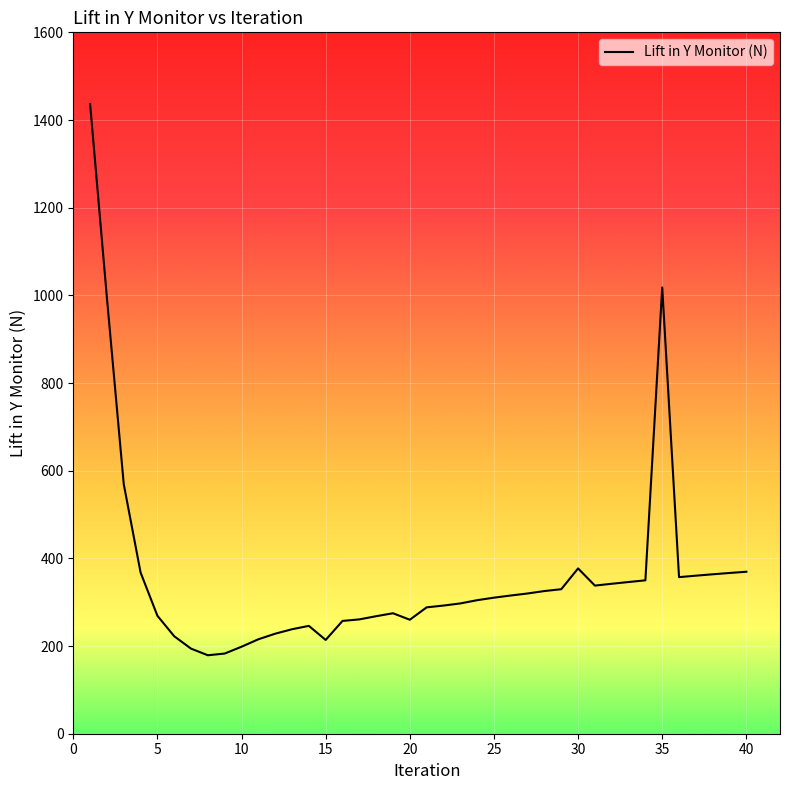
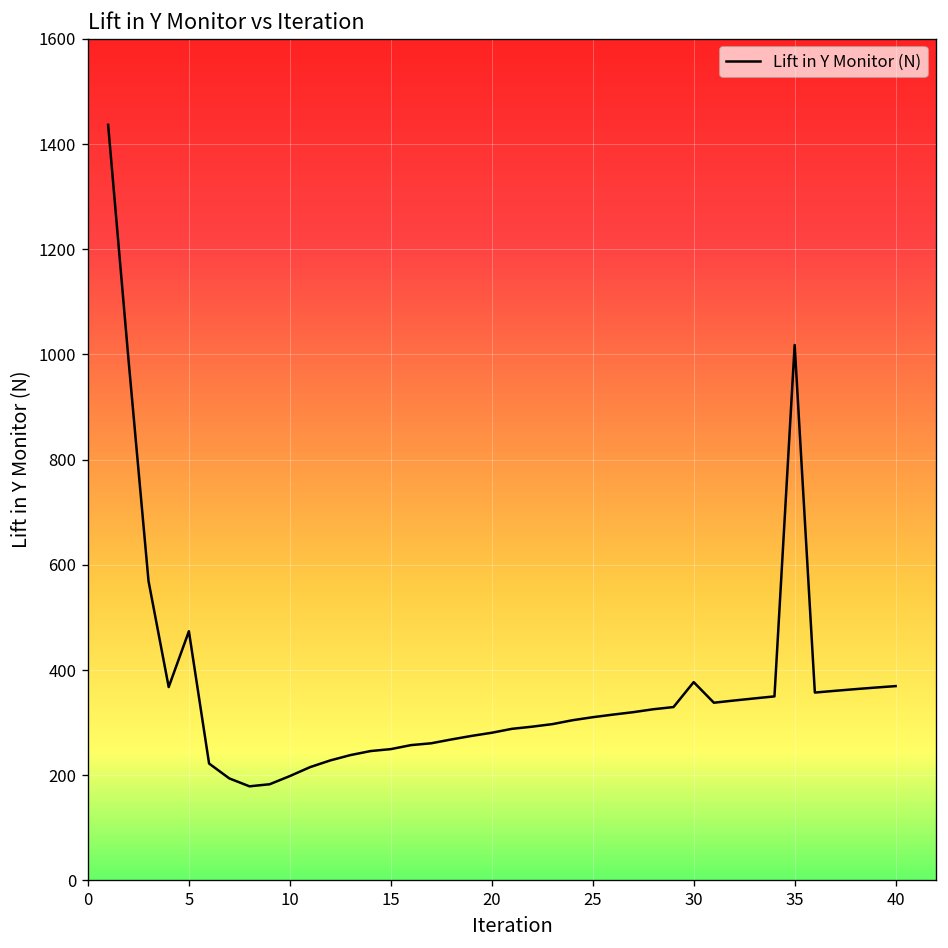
  {
-   "5": 270,
+   "5": 470,
    "10": 200,
-   "15": 210,
-   "20": 260,
+   "15": 250,
+   "20": 280,
    "25": 310,
    "30": 380,
    "35": 1020,
    "40": 370
  }
